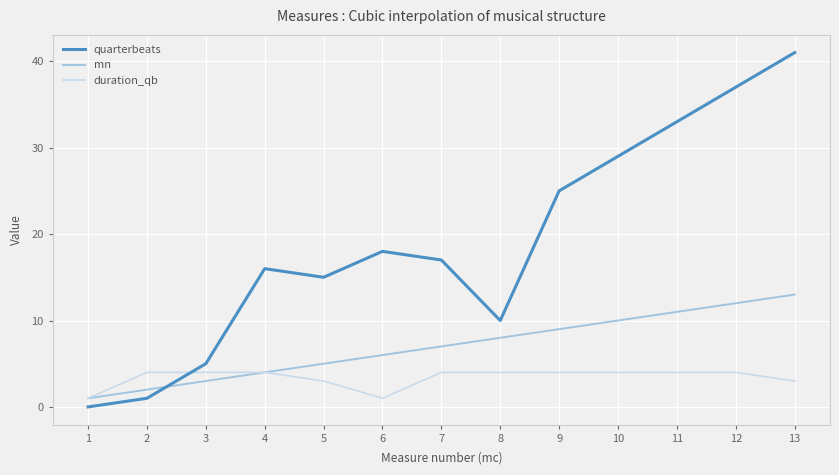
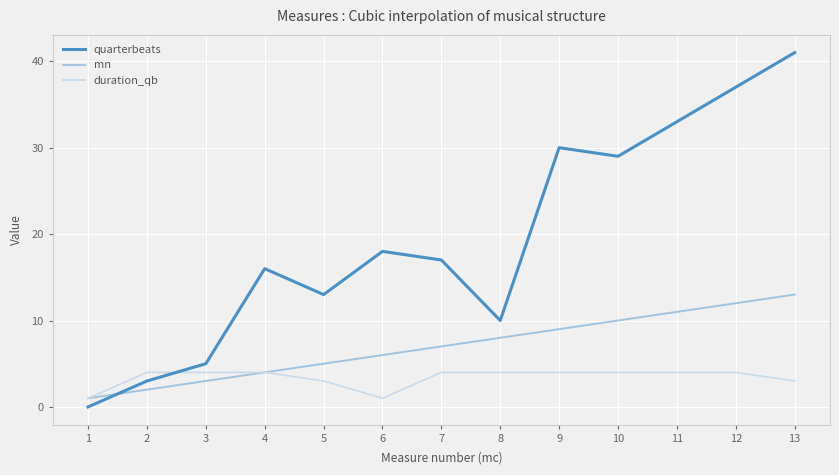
  {
    "quarterbeats": {
      "1": 0,
-     "2": 1,
+     "2": 3,
      "3": 5,
      "4": 16,
-     "5": 15,
+     "5": 13,
      "6": 18,
      "7": 17,
      "8": 10,
-     "9": 25,
+     "9": 30,
      "10": 29,
      "11": 33,
      "12": 37,
      "13": 41
    }
  }
